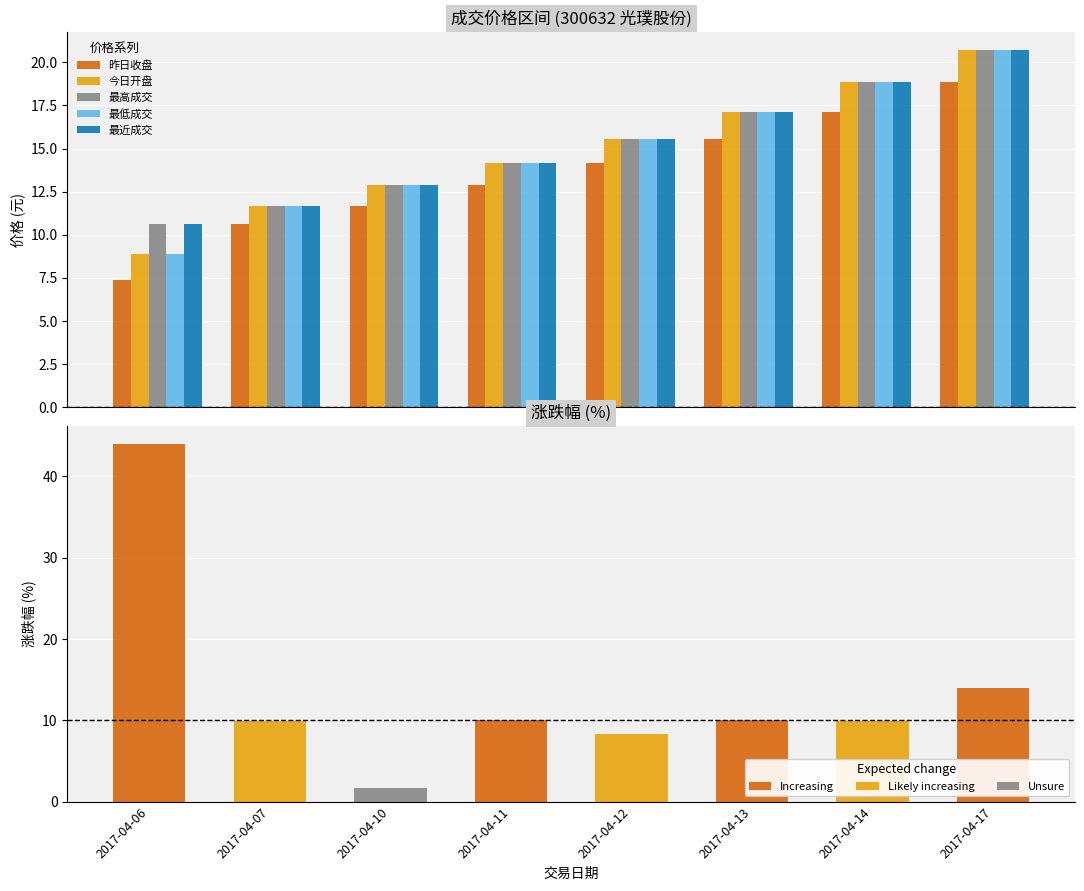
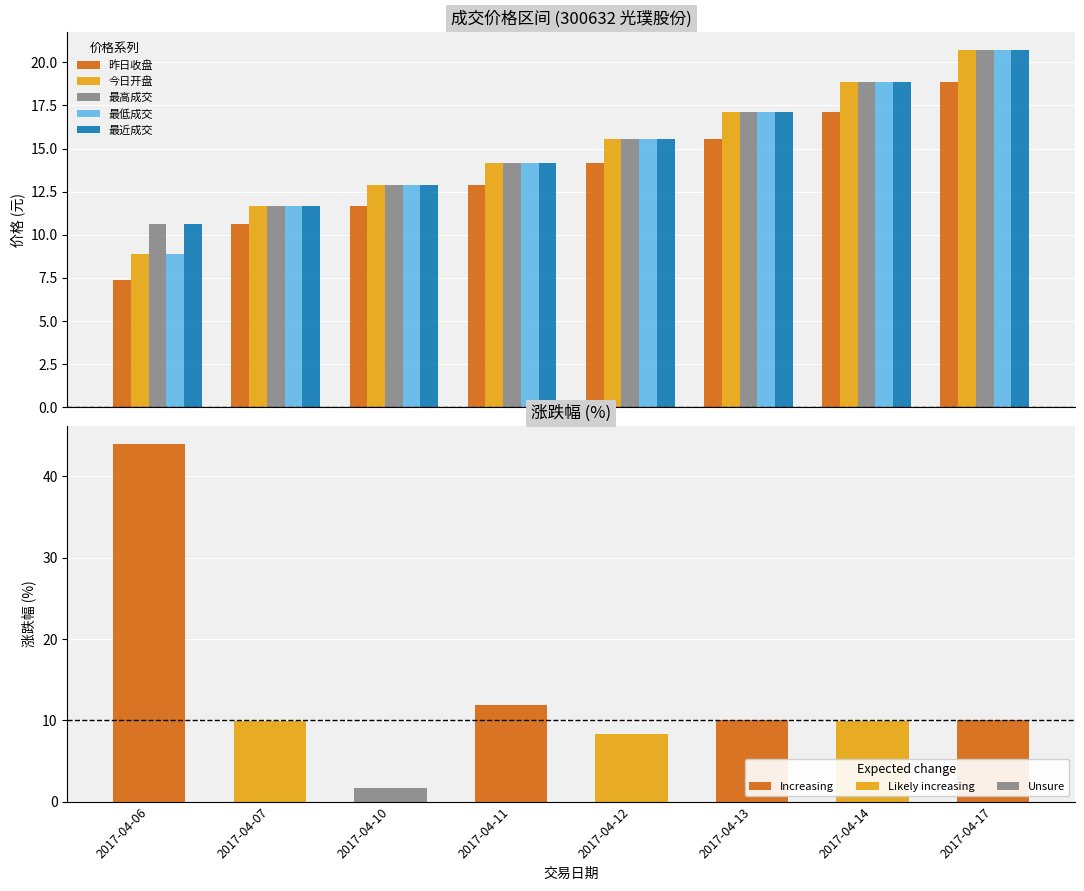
  {
    "涨跌幅 (%)": {
      "2017-04-06": 44,
      "2017-04-07": 10,
      "2017-04-10": 2,
-     "2017-04-11": 10,
+     "2017-04-11": 12,
      "2017-04-12": 8,
      "2017-04-13": 10,
      "2017-04-14": 10,
-     "2017-04-17": 14
+     "2017-04-17": 10
    }
  }
